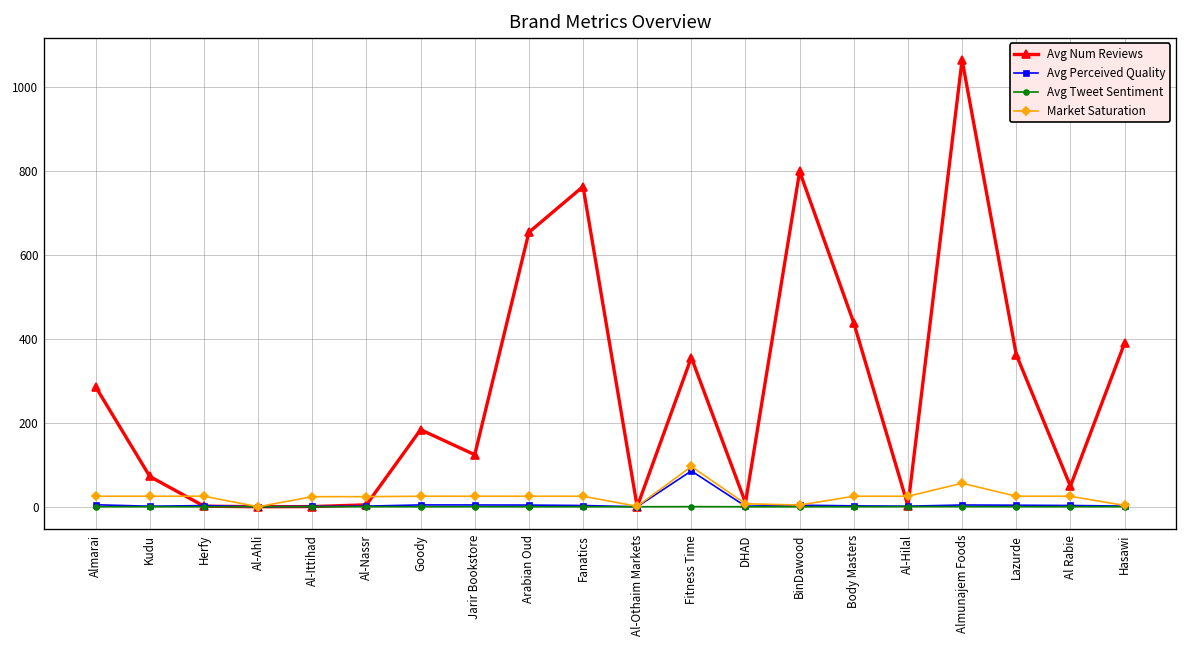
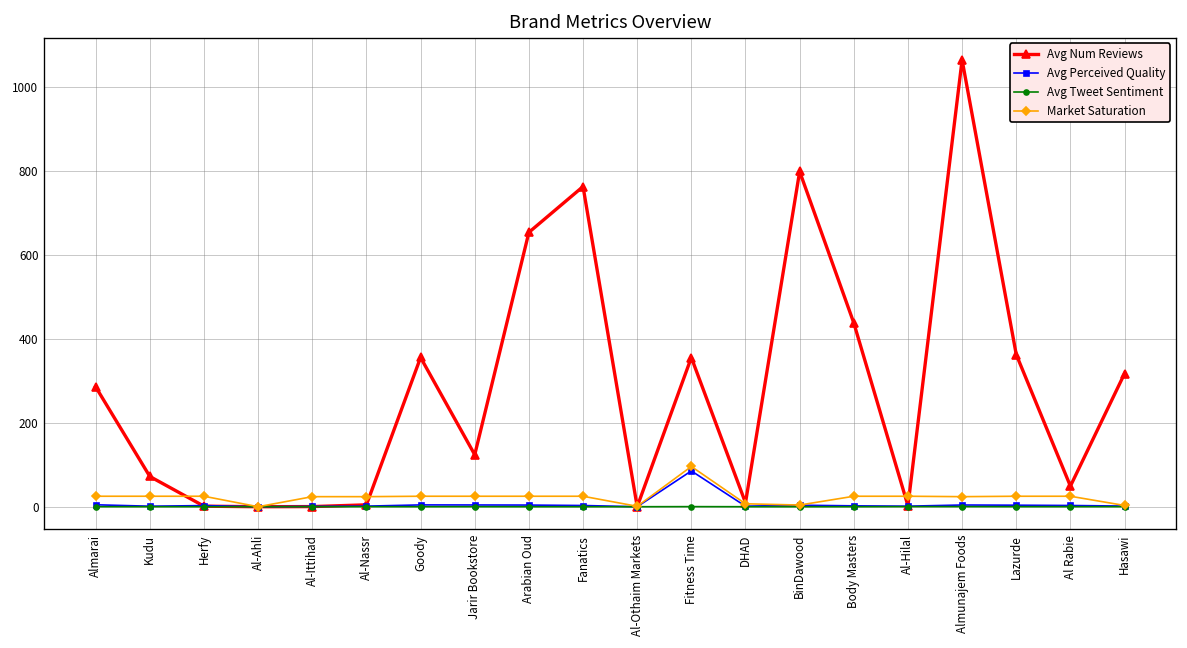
  {
    "Avg Num Reviews": {
      "Almarai": 290,
      "Kudu": 70,
-     "Goody": 180,
+     "Goody": 360,
      "Jarir Bookstore": 120,
      "Arabian Oud": 650,
      "Fanatics": 760,
      "Fitness Time": 360,
      "BinDawood": 800,
      "Body Masters": 440,
      "Almunajem Foods": 1070,
      "Lazurde": 360,
      "Al Rabie": 50,
-     "Hasawi": 390
+     "Hasawi": 320
    },
    "Avg Perceived Quality": {
      "Fitness Time": 90
    },
    "Avg Tweet Sentiment": {
      "Fitness Time": 0
    },
    "Market Saturation": {
      "Almarai": 30,
      "Kudu": 30,
      "Herfy": 30,
      "Al-Ittihad": 20,
      "Al-Nassr": 20,
      "Goody": 30,
      "Jarir Bookstore": 30,
      "Arabian Oud": 30,
      "Fanatics": 30,
      "Fitness Time": 100,
      "Body Masters": 30,
      "Al-Hilal": 30,
-     "Almunajem Foods": 60,
+     "Almunajem Foods": 20,
      "Lazurde": 30,
      "Al Rabie": 30
    }
  }
